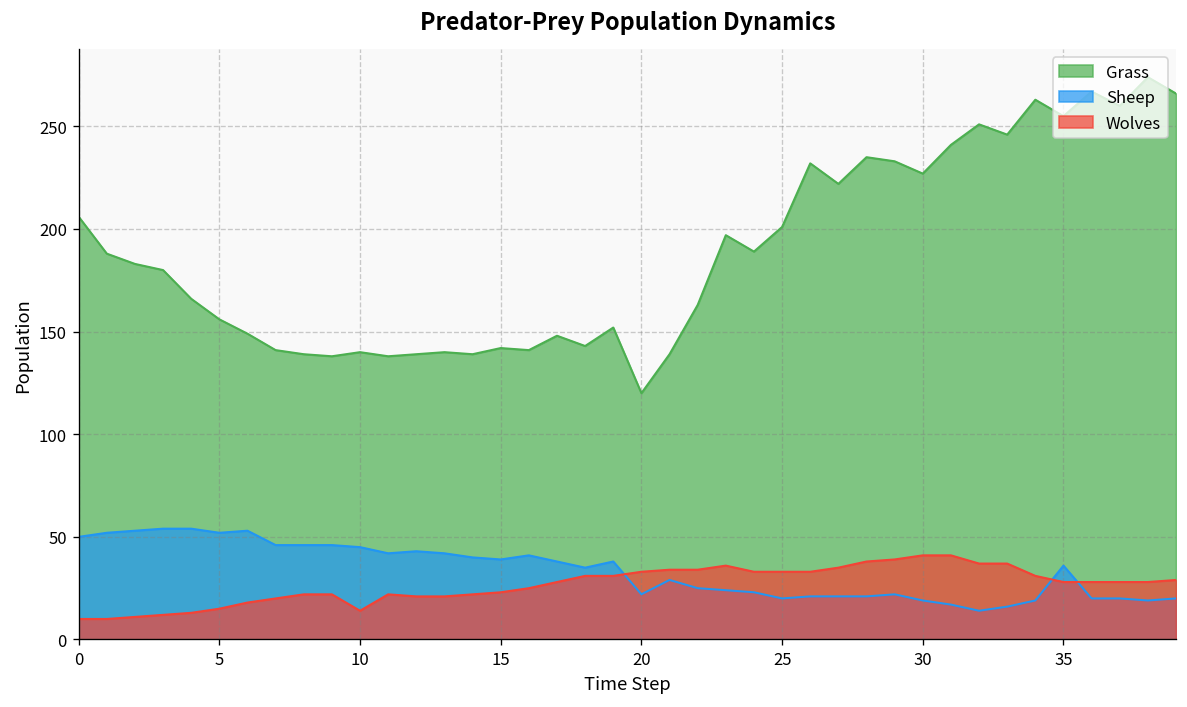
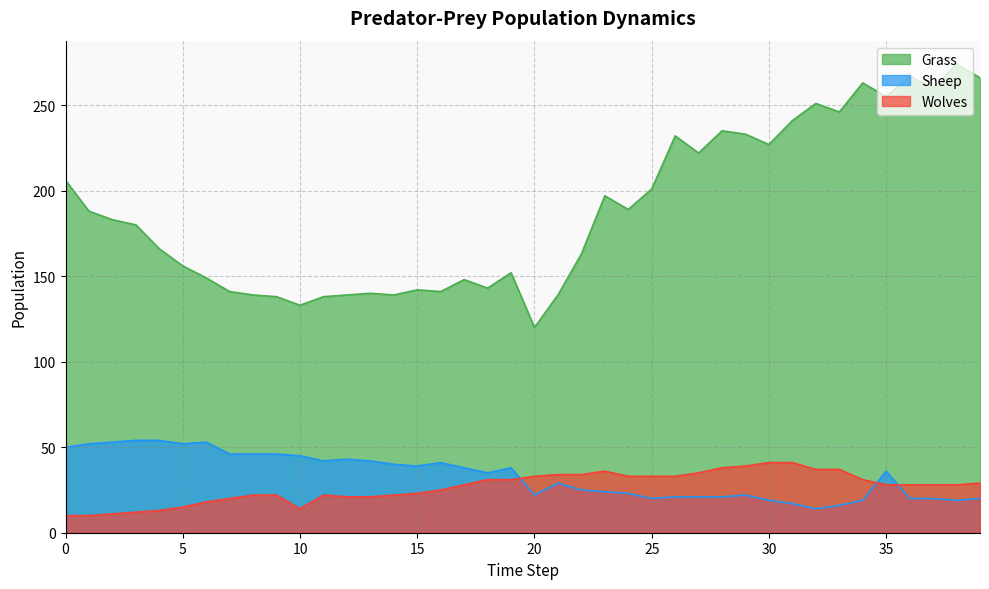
  {
    "Grass": {
      "0": 206,
      "5": 156,
-     "10": 140,
+     "10": 133,
      "15": 142,
      "20": 120,
      "25": 201,
      "30": 227
    },
    "Sheep": {
      "0": 50,
      "5": 52,
      "10": 45,
      "15": 39,
      "20": 22,
      "25": 20,
      "30": 19,
      "35": 36
    },
    "Wolves": {
      "0": 10,
      "5": 15,
      "10": 14,
      "15": 23,
      "20": 33,
      "25": 33,
      "30": 41,
      "35": 28
    }
  }
